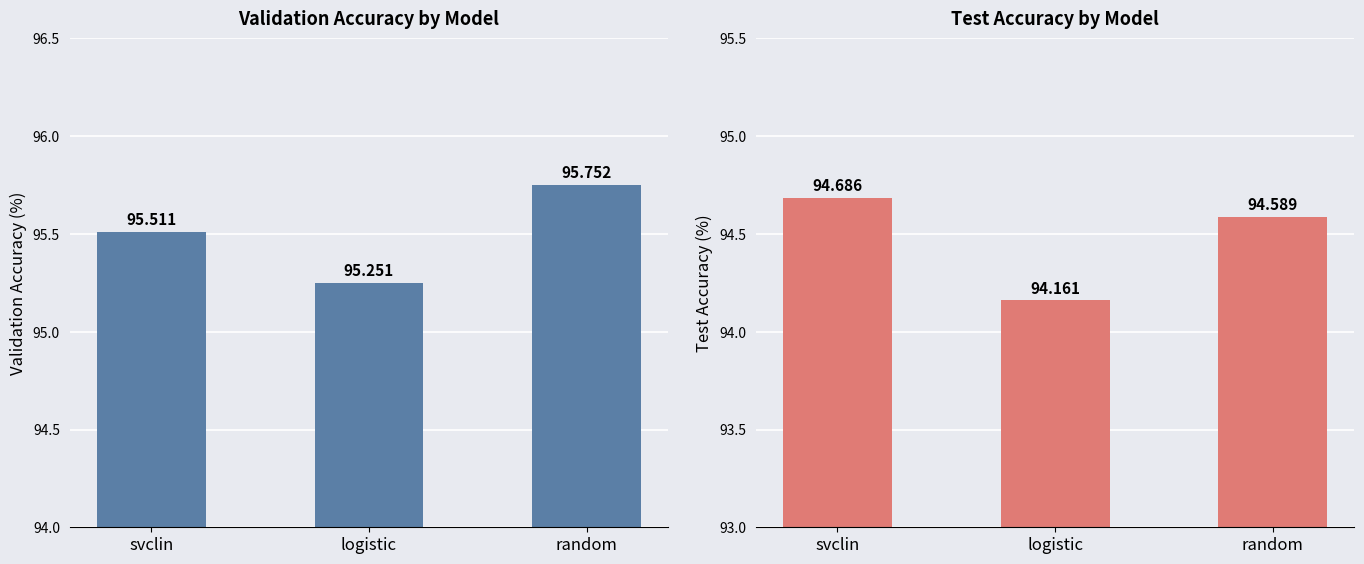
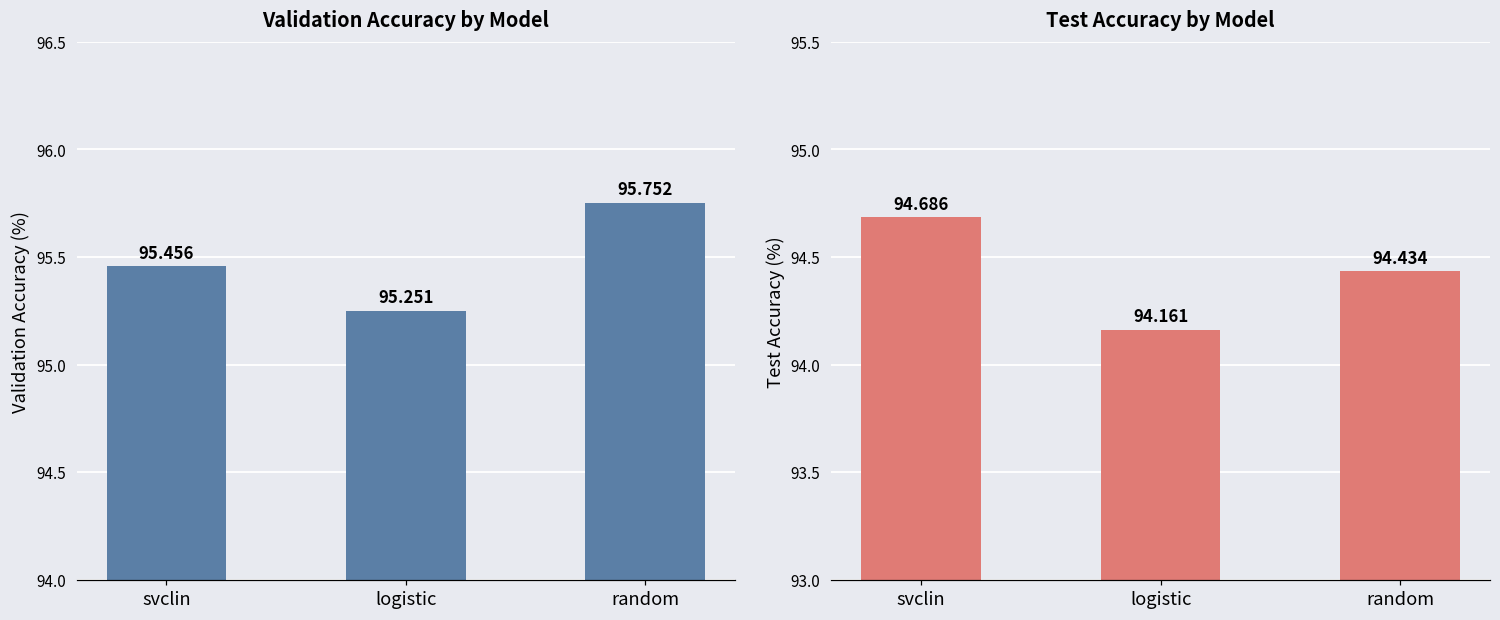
  {
    "Validation Accuracy by Model": {
-     "svclin": 95.511,
+     "svclin": 95.456,
      "logistic": 95.251,
      "random": 95.752
    },
    "Test Accuracy by Model": {
      "svclin": 94.686,
      "logistic": 94.161,
-     "random": 94.589
+     "random": 94.434
    }
  }
